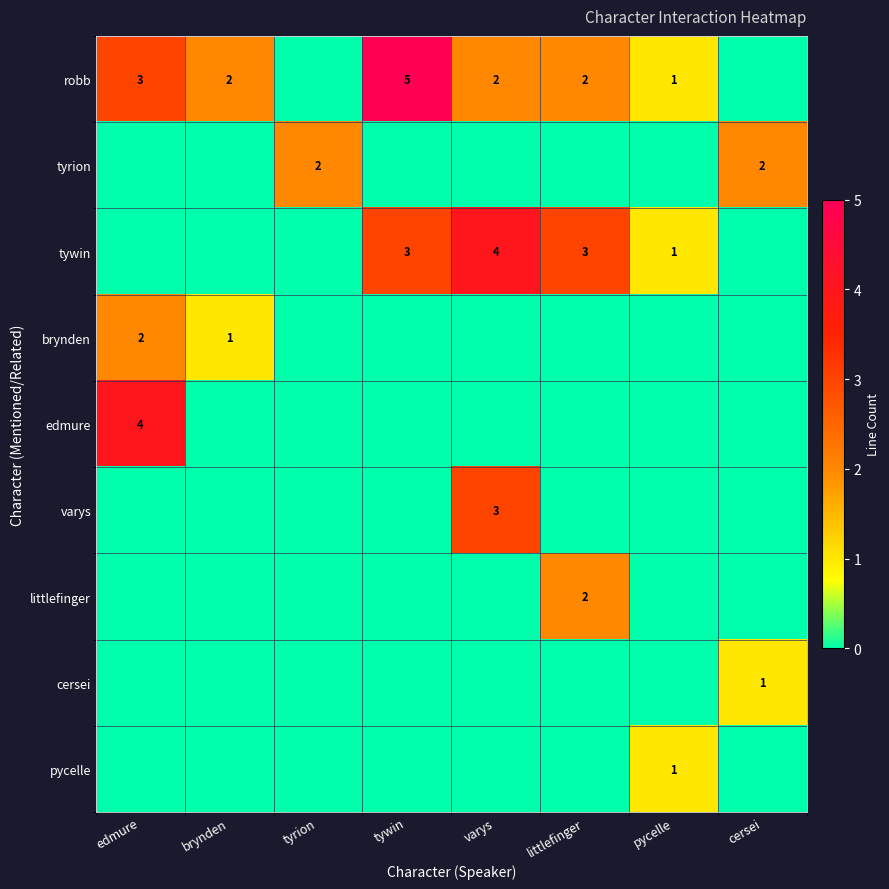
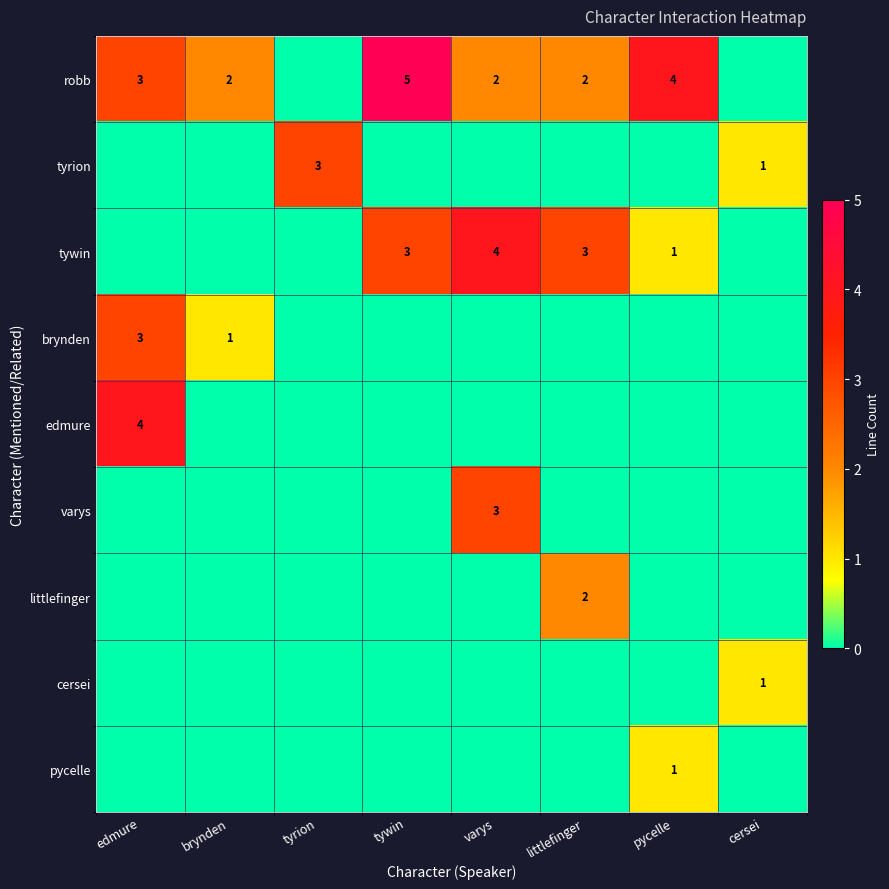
  {
    "robb": {
      "edmure": 3,
      "brynden": 2,
      "tywin": 5,
      "varys": 2,
      "littlefinger": 2,
-     "pycelle": 1
+     "pycelle": 4
    },
    "tyrion": {
-     "tyrion": 2,
-     "cersei": 2
+     "tyrion": 3,
+     "cersei": 1
    },
    "tywin": {
      "tywin": 3,
      "varys": 4,
      "littlefinger": 3,
      "pycelle": 1
    },
    "brynden": {
-     "edmure": 2,
+     "edmure": 3,
      "brynden": 1
    },
    "edmure": {
      "edmure": 4
    },
    "varys": {
      "varys": 3
    },
    "littlefinger": {
      "littlefinger": 2
    },
    "cersei": {
      "cersei": 1
    },
    "pycelle": {
      "pycelle": 1
    }
  }
